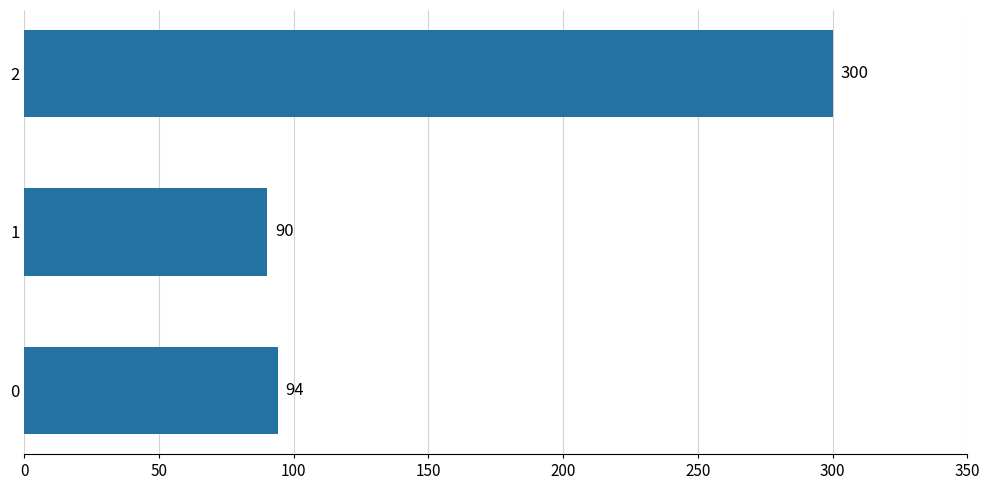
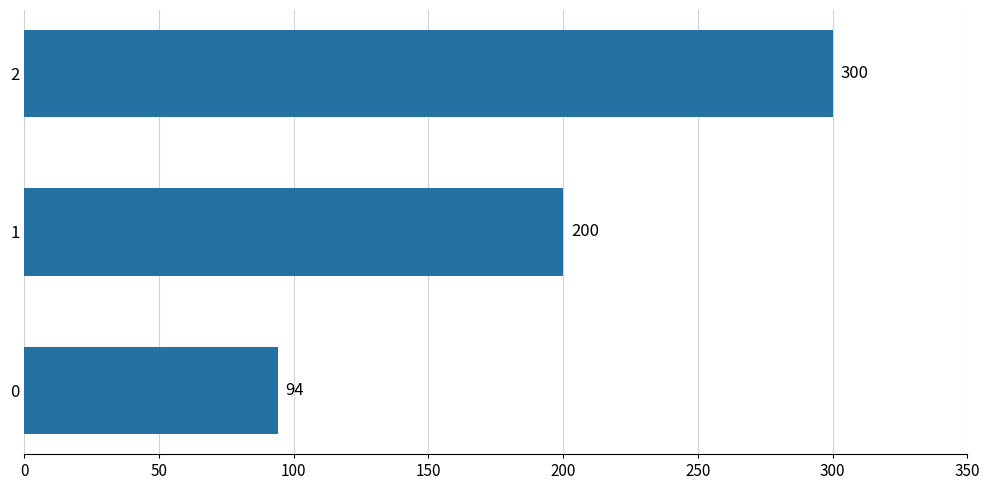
  {
    "2": 300,
-   "1": 90,
+   "1": 200,
    "0": 94
  }
